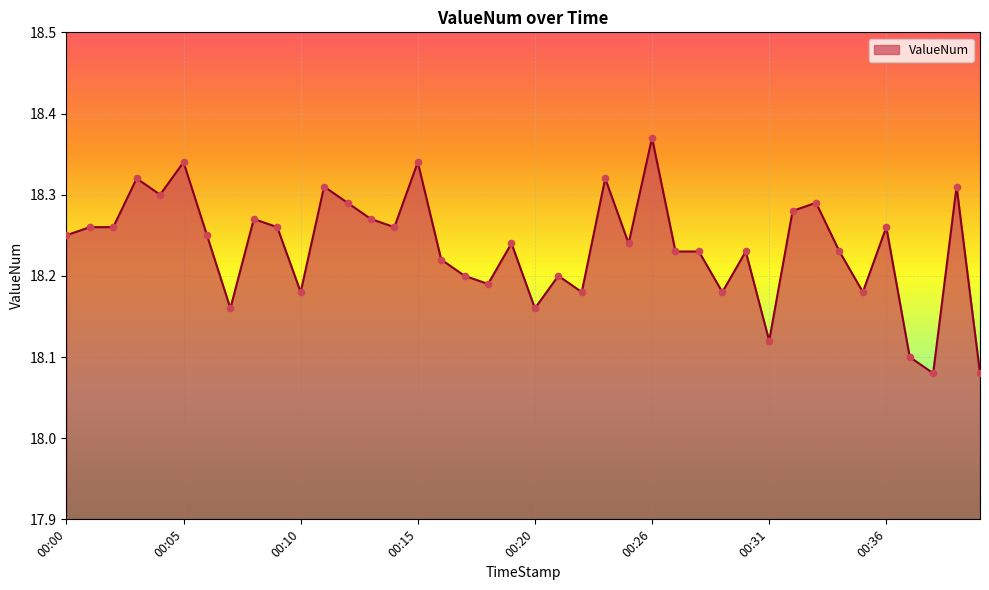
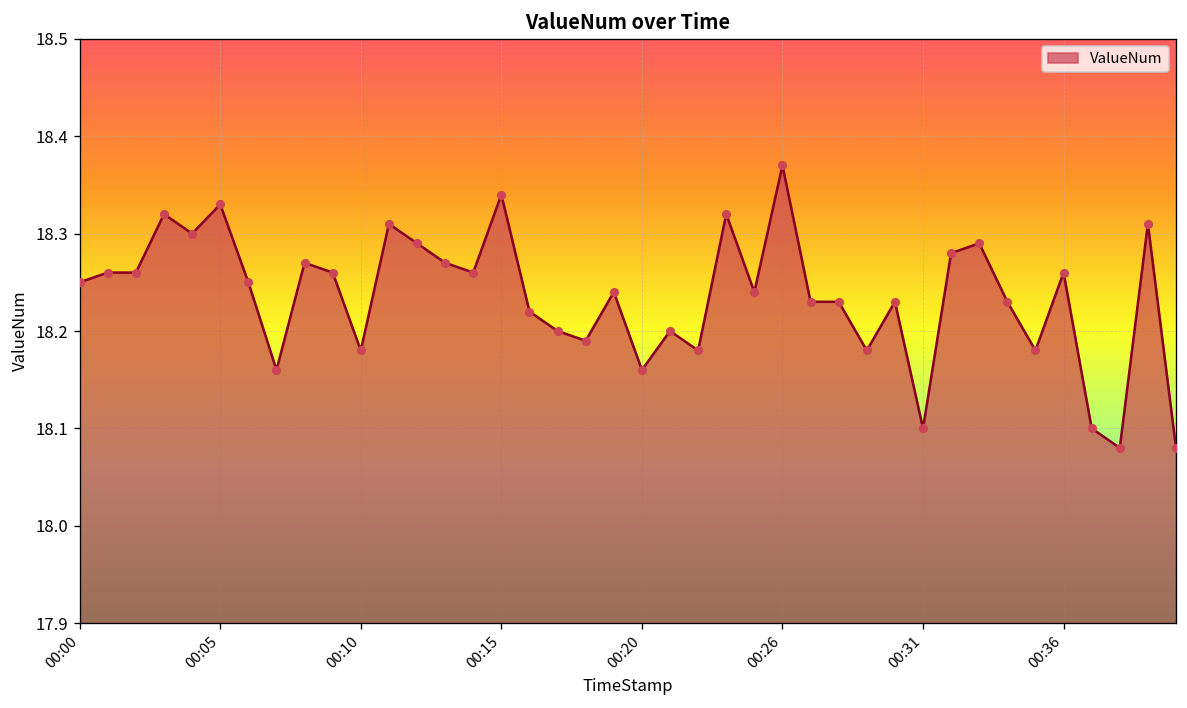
  {
    "00:00": 18.25,
-   "00:05": 18.34,
+   "00:05": 18.33,
    "00:10": 18.18,
    "00:15": 18.34,
    "00:20": 18.16,
    "00:26": 18.37,
-   "00:31": 18.12,
+   "00:31": 18.10,
    "00:36": 18.26
  }
